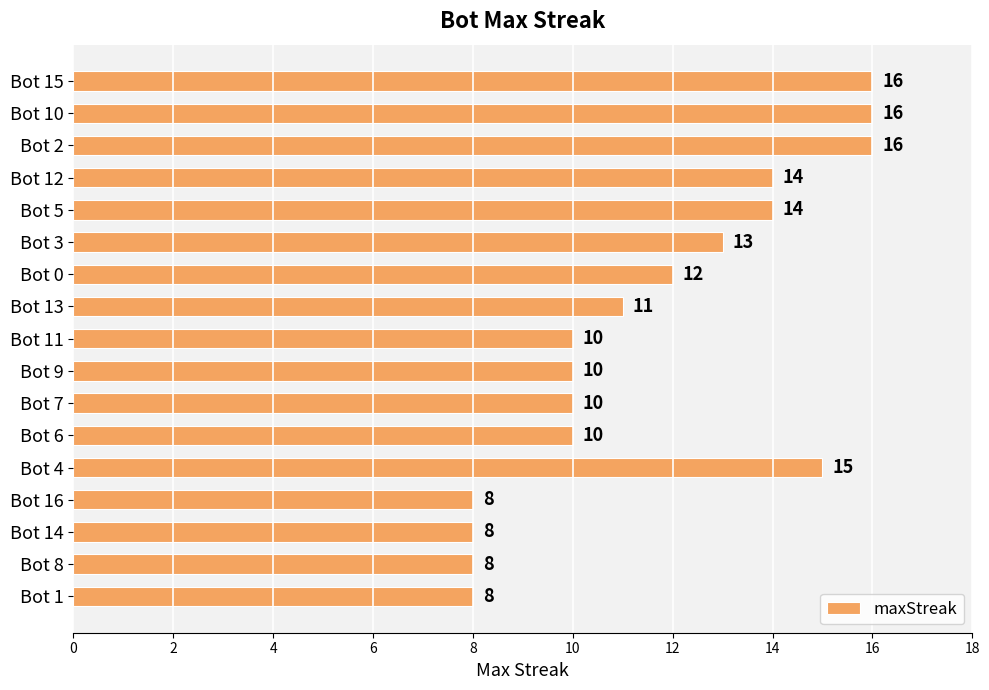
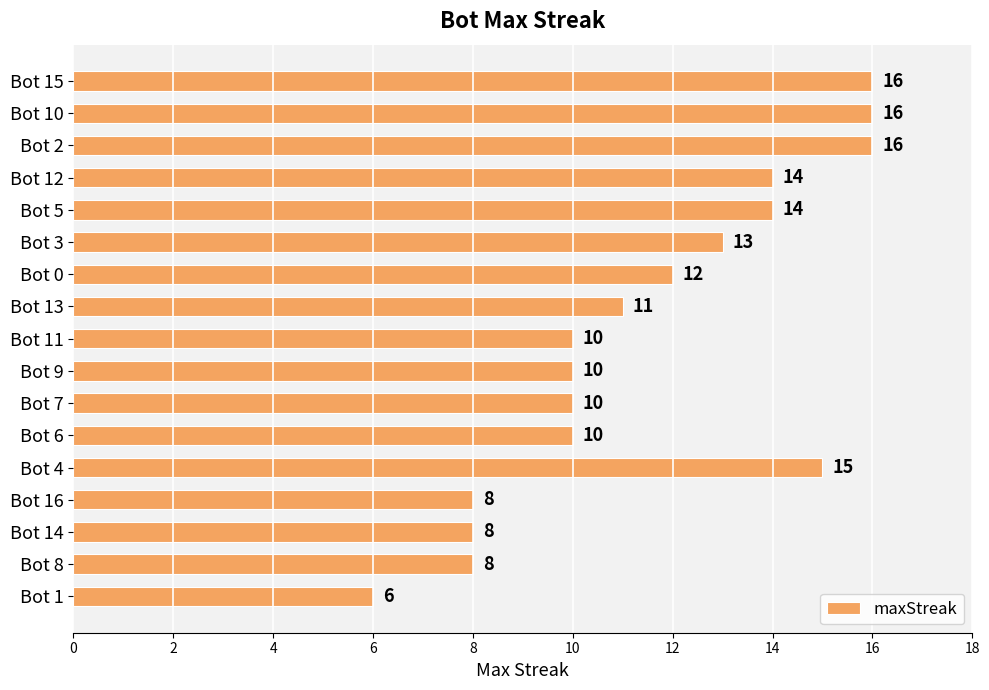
  {
    "Bot 15": 16,
    "Bot 10": 16,
    "Bot 2": 16,
    "Bot 12": 14,
    "Bot 5": 14,
    "Bot 3": 13,
    "Bot 0": 12,
    "Bot 13": 11,
    "Bot 11": 10,
    "Bot 9": 10,
    "Bot 7": 10,
    "Bot 6": 10,
    "Bot 4": 15,
    "Bot 16": 8,
    "Bot 14": 8,
    "Bot 8": 8,
-   "Bot 1": 8
+   "Bot 1": 6
  }
